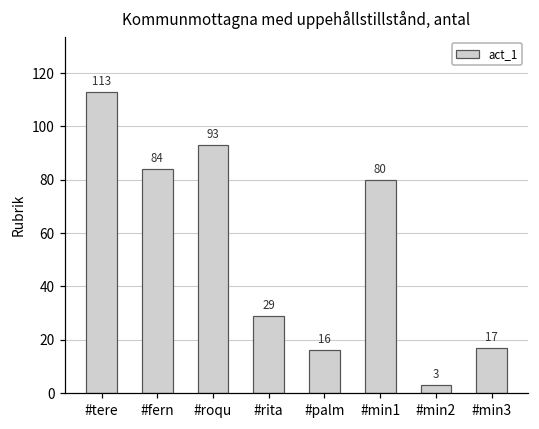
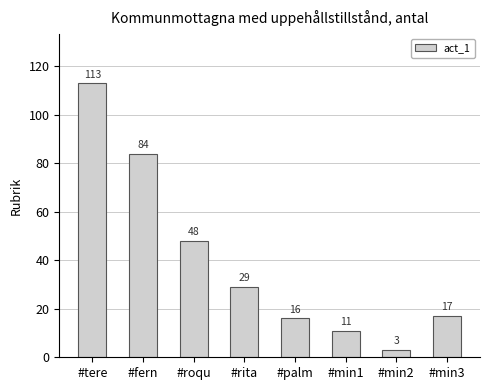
  {
    "#tere": 113,
    "#fern": 84,
-   "#roqu": 93,
+   "#roqu": 48,
    "#rita": 29,
    "#palm": 16,
-   "#min1": 80,
+   "#min1": 11,
    "#min2": 3,
    "#min3": 17
  }
